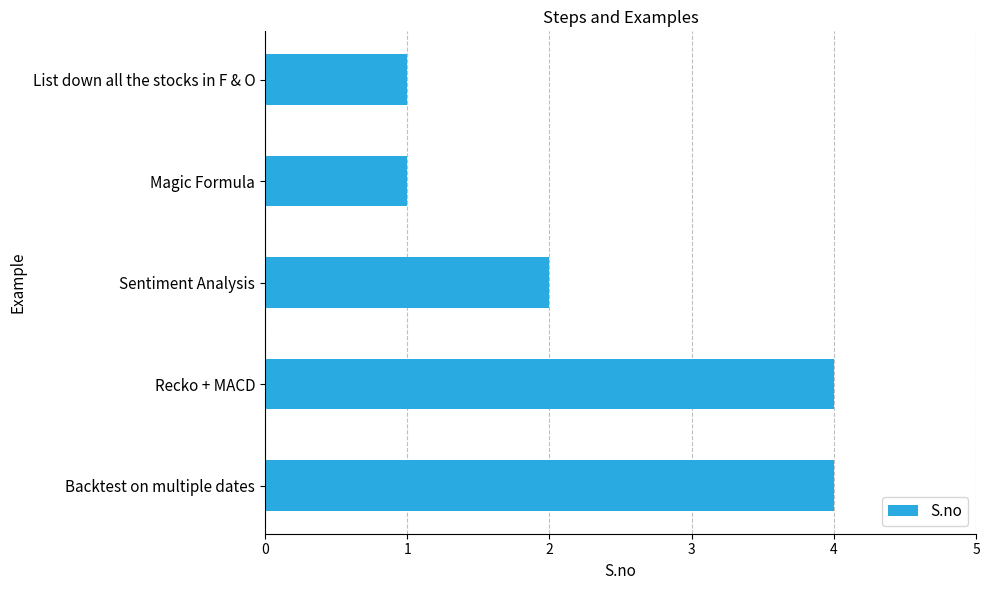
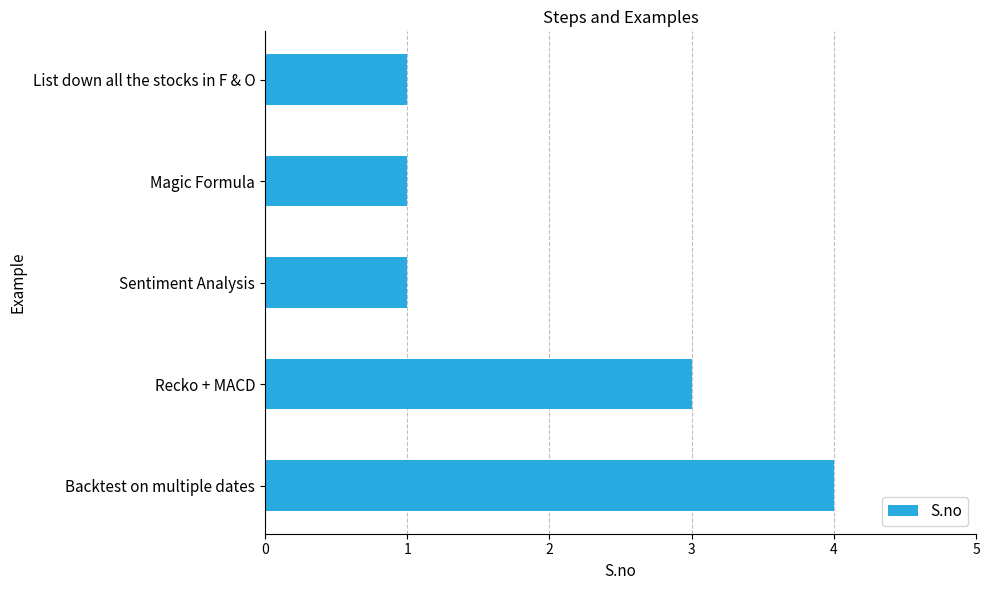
  {
    "List down all the stocks in F & O": 1,
    "Magic Formula": 1,
-   "Sentiment Analysis": 2,
-   "Recko + MACD": 4,
+   "Sentiment Analysis": 1,
+   "Recko + MACD": 3,
    "Backtest on multiple dates": 4
  }
